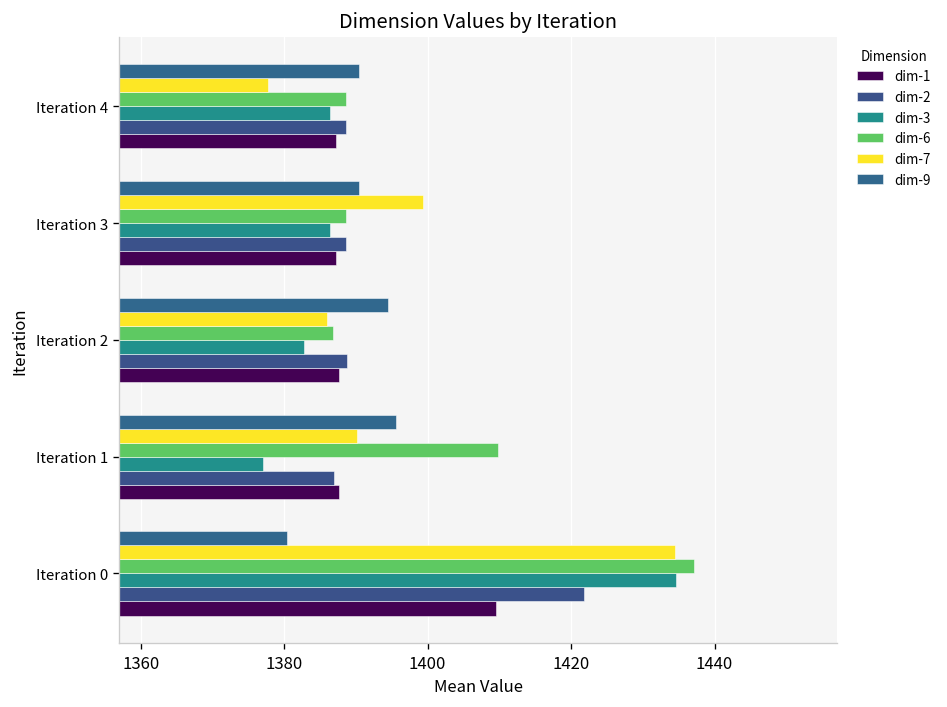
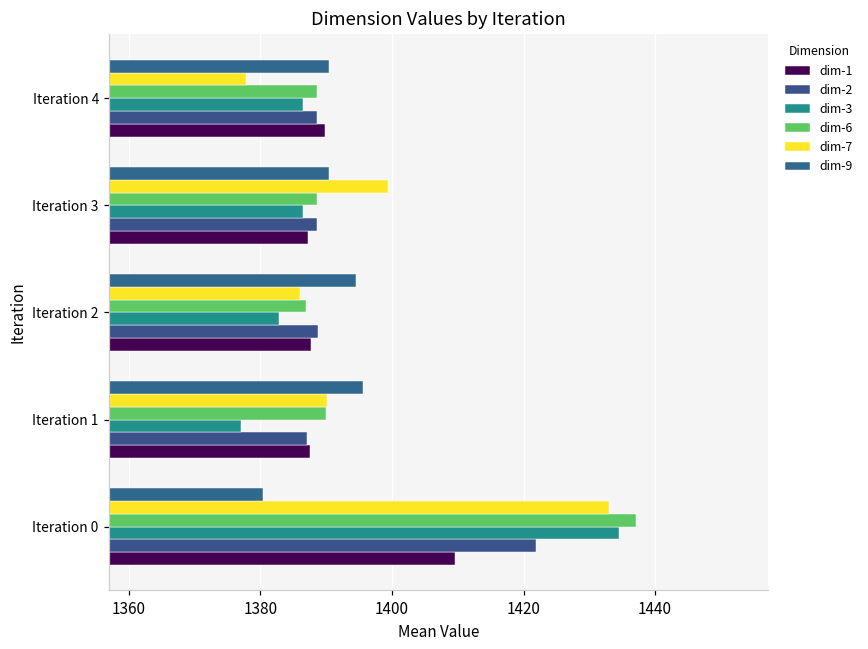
  {
    "dim-1": {
-     "Iteration 4": 1387,
+     "Iteration 4": 1390,
      "Iteration 3": 1387,
      "Iteration 2": 1388,
      "Iteration 1": 1388,
      "Iteration 0": 1410
    },
    "dim-6": {
      "Iteration 4": 1389,
      "Iteration 3": 1389,
      "Iteration 2": 1387,
-     "Iteration 1": 1410,
+     "Iteration 1": 1390,
      "Iteration 0": 1437
    },
    "dim-7": {
      "Iteration 4": 1378,
      "Iteration 3": 1399,
      "Iteration 2": 1386,
      "Iteration 1": 1390,
-     "Iteration 0": 1434
+     "Iteration 0": 1433
    }
  }
